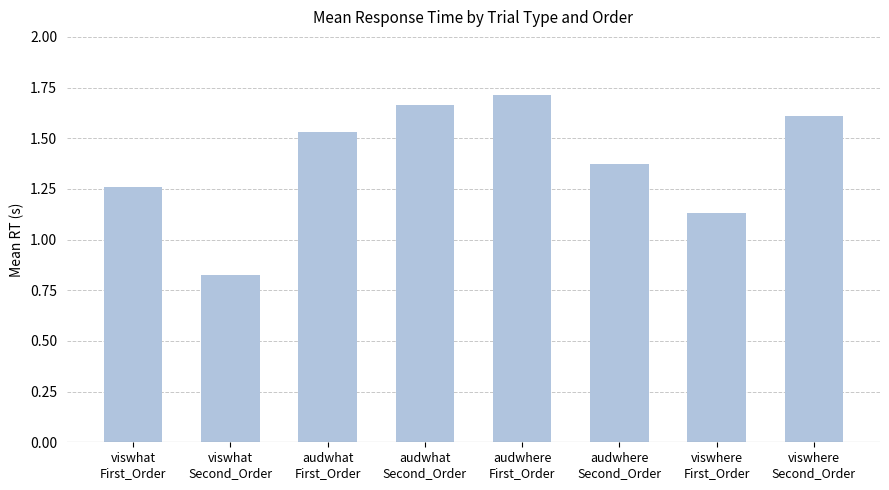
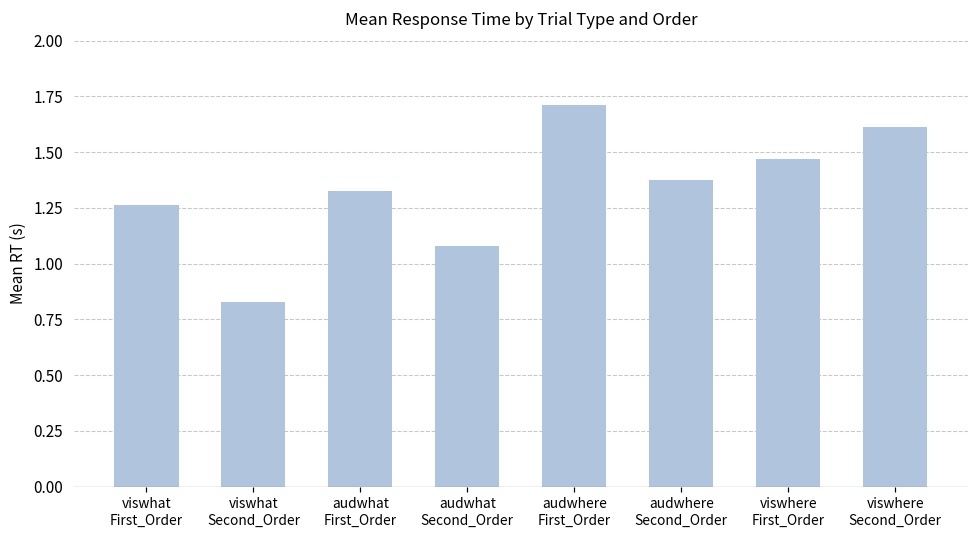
  {
    "viswhat First_Order": 1.26,
    "viswhat Second_Order": 0.83,
-   "audwhat First_Order": 1.53,
-   "audwhat Second_Order": 1.66,
+   "audwhat First_Order": 1.32,
+   "audwhat Second_Order": 1.08,
    "audwhere First_Order": 1.71,
    "audwhere Second_Order": 1.37,
-   "viswhere First_Order": 1.13,
+   "viswhere First_Order": 1.47,
    "viswhere Second_Order": 1.61
  }
